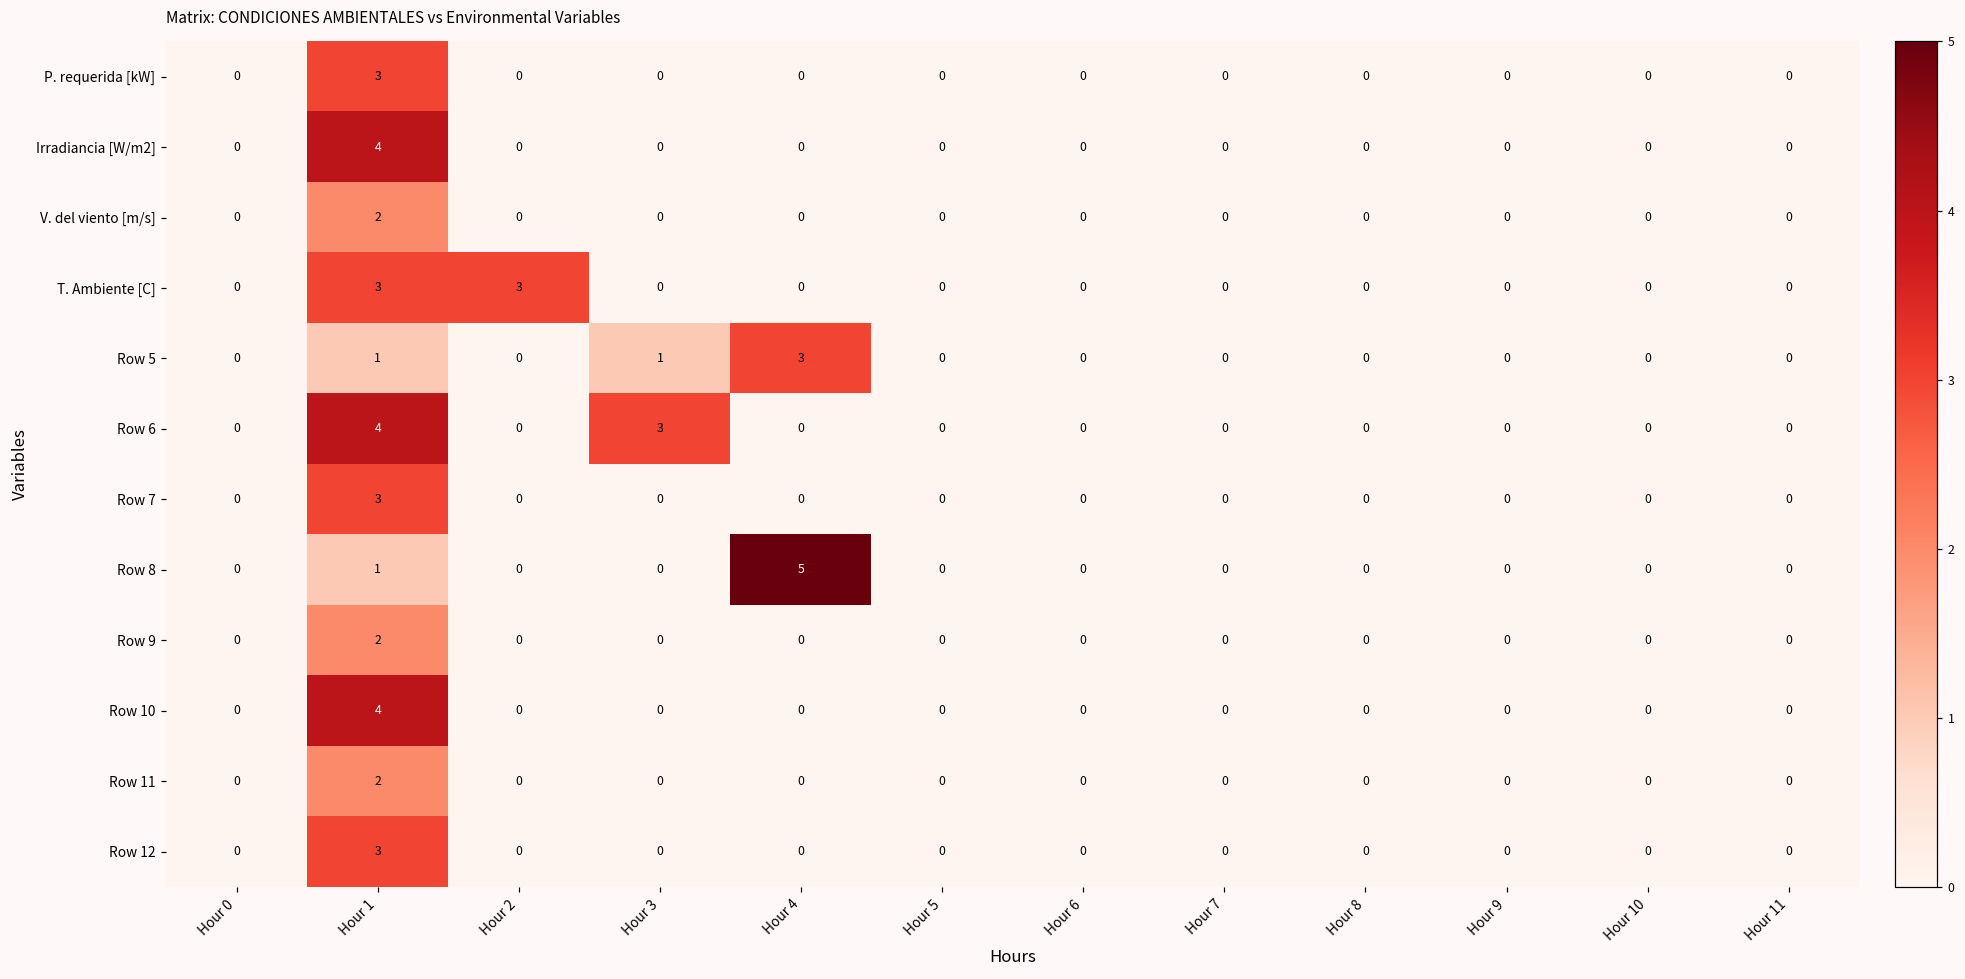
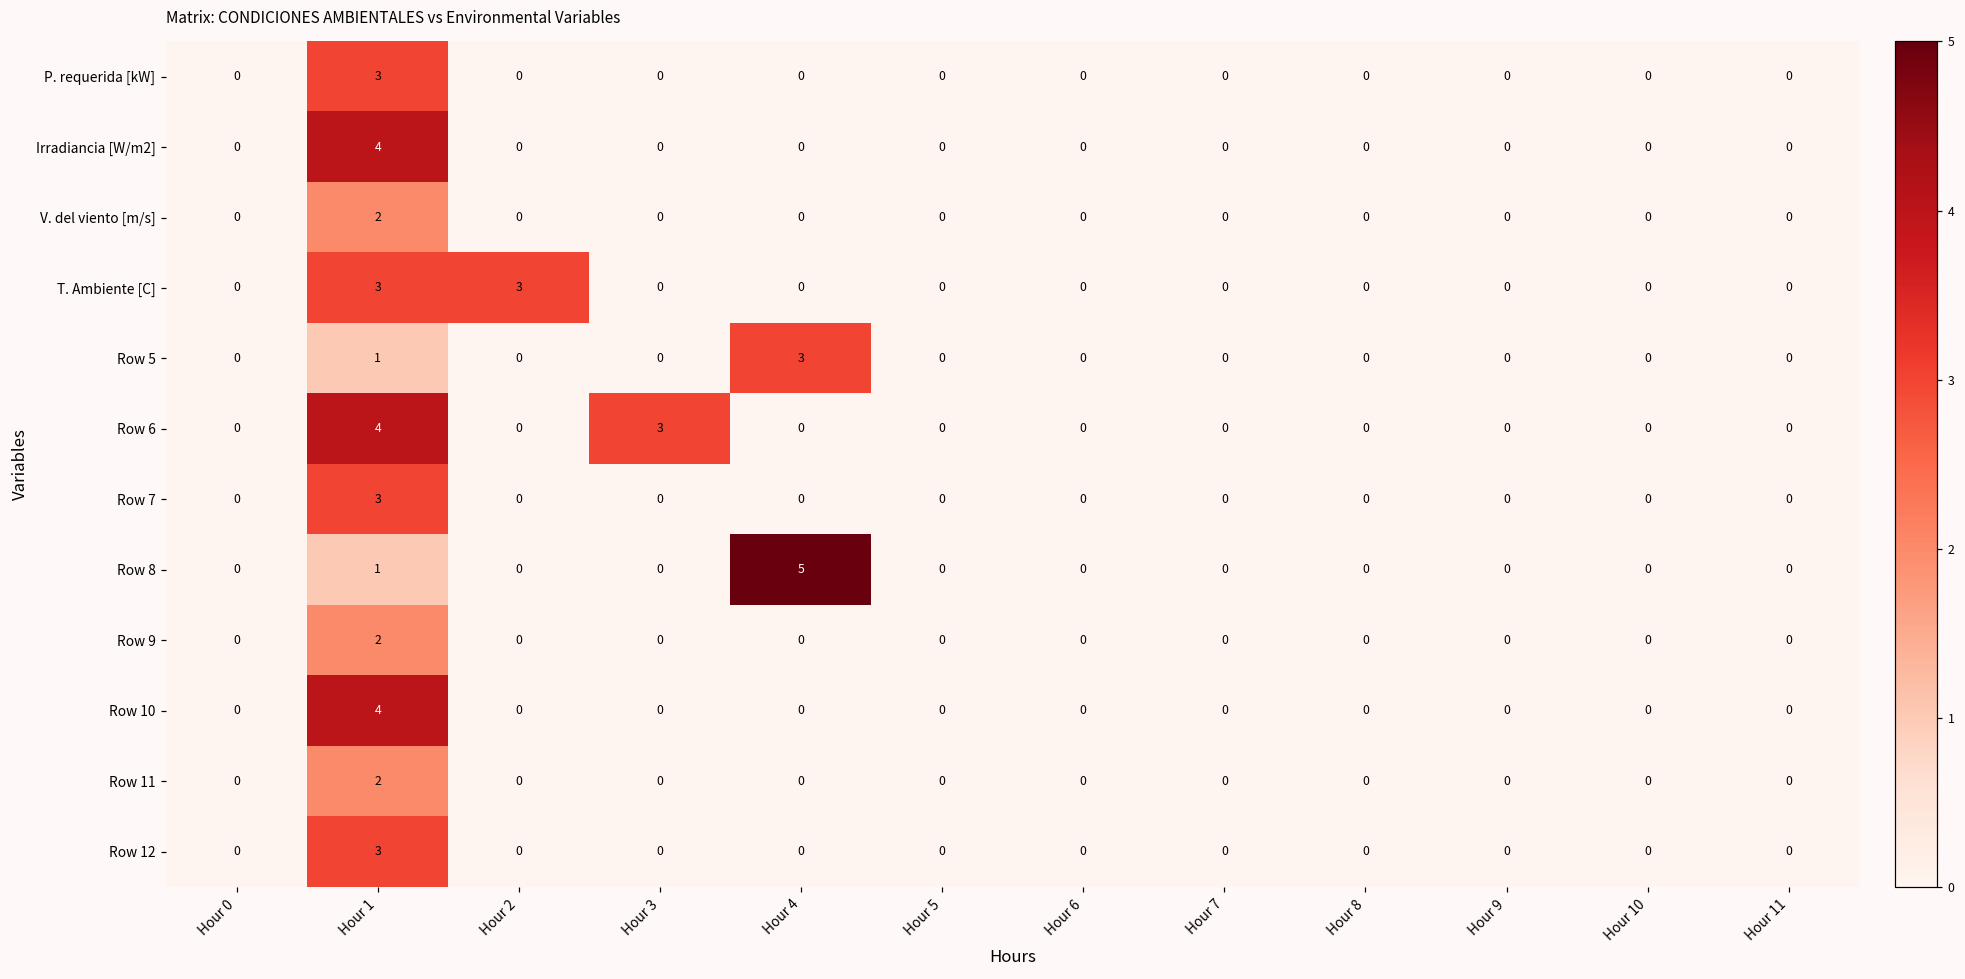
  {
    "P. requerida [kW]": {
      "Hour 0": 0,
      "Hour 1": 3,
      "Hour 2": 0,
      "Hour 3": 0,
      "Hour 4": 0,
      "Hour 5": 0,
      "Hour 6": 0,
      "Hour 7": 0,
      "Hour 8": 0,
      "Hour 9": 0,
      "Hour 10": 0,
      "Hour 11": 0
    },
    "Irradiancia [W/m2]": {
      "Hour 0": 0,
      "Hour 1": 4,
      "Hour 2": 0,
      "Hour 3": 0,
      "Hour 4": 0,
      "Hour 5": 0,
      "Hour 6": 0,
      "Hour 7": 0,
      "Hour 8": 0,
      "Hour 9": 0,
      "Hour 10": 0,
      "Hour 11": 0
    },
    "V. del viento [m/s]": {
      "Hour 0": 0,
      "Hour 1": 2,
      "Hour 2": 0,
      "Hour 3": 0,
      "Hour 4": 0,
      "Hour 5": 0,
      "Hour 6": 0,
      "Hour 7": 0,
      "Hour 8": 0,
      "Hour 9": 0,
      "Hour 10": 0,
      "Hour 11": 0
    },
    "T. Ambiente [C]": {
      "Hour 0": 0,
      "Hour 1": 3,
      "Hour 2": 3,
      "Hour 3": 0,
      "Hour 4": 0,
      "Hour 5": 0,
      "Hour 6": 0,
      "Hour 7": 0,
      "Hour 8": 0,
      "Hour 9": 0,
      "Hour 10": 0,
      "Hour 11": 0
    },
    "Row 5": {
      "Hour 0": 0,
      "Hour 1": 1,
      "Hour 2": 0,
-     "Hour 3": 1,
+     "Hour 3": 0,
      "Hour 4": 3,
      "Hour 5": 0,
      "Hour 6": 0,
      "Hour 7": 0,
      "Hour 8": 0,
      "Hour 9": 0,
      "Hour 10": 0,
      "Hour 11": 0
    },
    "Row 6": {
      "Hour 0": 0,
      "Hour 1": 4,
      "Hour 2": 0,
      "Hour 3": 3,
      "Hour 4": 0,
      "Hour 5": 0,
      "Hour 6": 0,
      "Hour 7": 0,
      "Hour 8": 0,
      "Hour 9": 0,
      "Hour 10": 0,
      "Hour 11": 0
    },
    "Row 7": {
      "Hour 0": 0,
      "Hour 1": 3,
      "Hour 2": 0,
      "Hour 3": 0,
      "Hour 4": 0,
      "Hour 5": 0,
      "Hour 6": 0,
      "Hour 7": 0,
      "Hour 8": 0,
      "Hour 9": 0,
      "Hour 10": 0,
      "Hour 11": 0
    },
    "Row 8": {
      "Hour 0": 0,
      "Hour 1": 1,
      "Hour 2": 0,
      "Hour 3": 0,
      "Hour 4": 5,
      "Hour 5": 0,
      "Hour 6": 0,
      "Hour 7": 0,
      "Hour 8": 0,
      "Hour 9": 0,
      "Hour 10": 0,
      "Hour 11": 0
    },
    "Row 9": {
      "Hour 0": 0,
      "Hour 1": 2,
      "Hour 2": 0,
      "Hour 3": 0,
      "Hour 4": 0,
      "Hour 5": 0,
      "Hour 6": 0,
      "Hour 7": 0,
      "Hour 8": 0,
      "Hour 9": 0,
      "Hour 10": 0,
      "Hour 11": 0
    },
    "Row 10": {
      "Hour 0": 0,
      "Hour 1": 4,
      "Hour 2": 0,
      "Hour 3": 0,
      "Hour 4": 0,
      "Hour 5": 0,
      "Hour 6": 0,
      "Hour 7": 0,
      "Hour 8": 0,
      "Hour 9": 0,
      "Hour 10": 0,
      "Hour 11": 0
    },
    "Row 11": {
      "Hour 0": 0,
      "Hour 1": 2,
      "Hour 2": 0,
      "Hour 3": 0,
      "Hour 4": 0,
      "Hour 5": 0,
      "Hour 6": 0,
      "Hour 7": 0,
      "Hour 8": 0,
      "Hour 9": 0,
      "Hour 10": 0,
      "Hour 11": 0
    },
    "Row 12": {
      "Hour 0": 0,
      "Hour 1": 3,
      "Hour 2": 0,
      "Hour 3": 0,
      "Hour 4": 0,
      "Hour 5": 0,
      "Hour 6": 0,
      "Hour 7": 0,
      "Hour 8": 0,
      "Hour 9": 0,
      "Hour 10": 0,
      "Hour 11": 0
    }
  }
